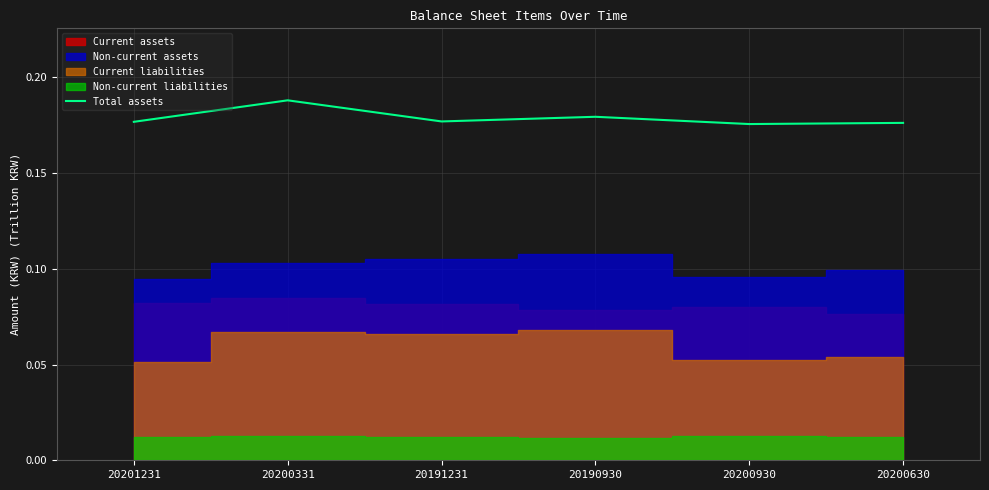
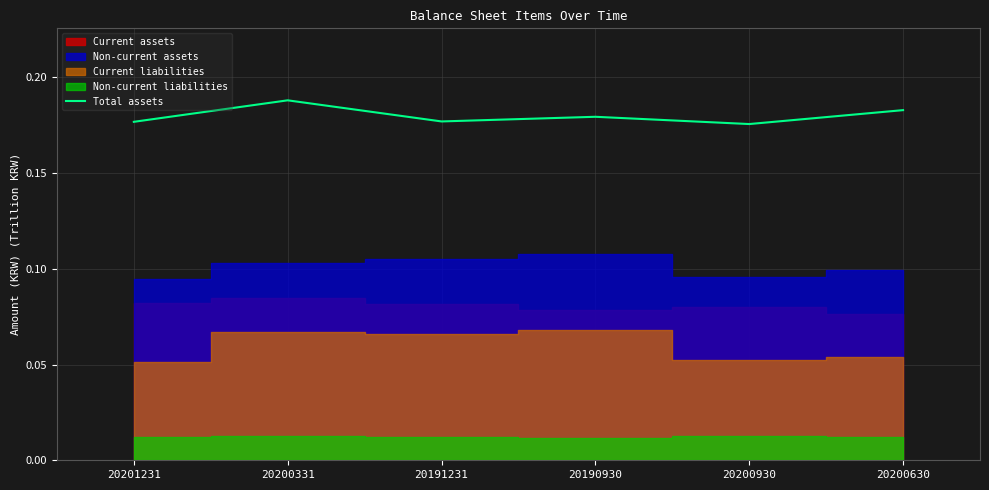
  {
    "Total assets": {
      "20201231": 0.177,
      "20200331": 0.188,
      "20191231": 0.177,
      "20190930": 0.179,
      "20200930": 0.176,
-     "20200630": 0.176
+     "20200630": 0.183
    }
  }
